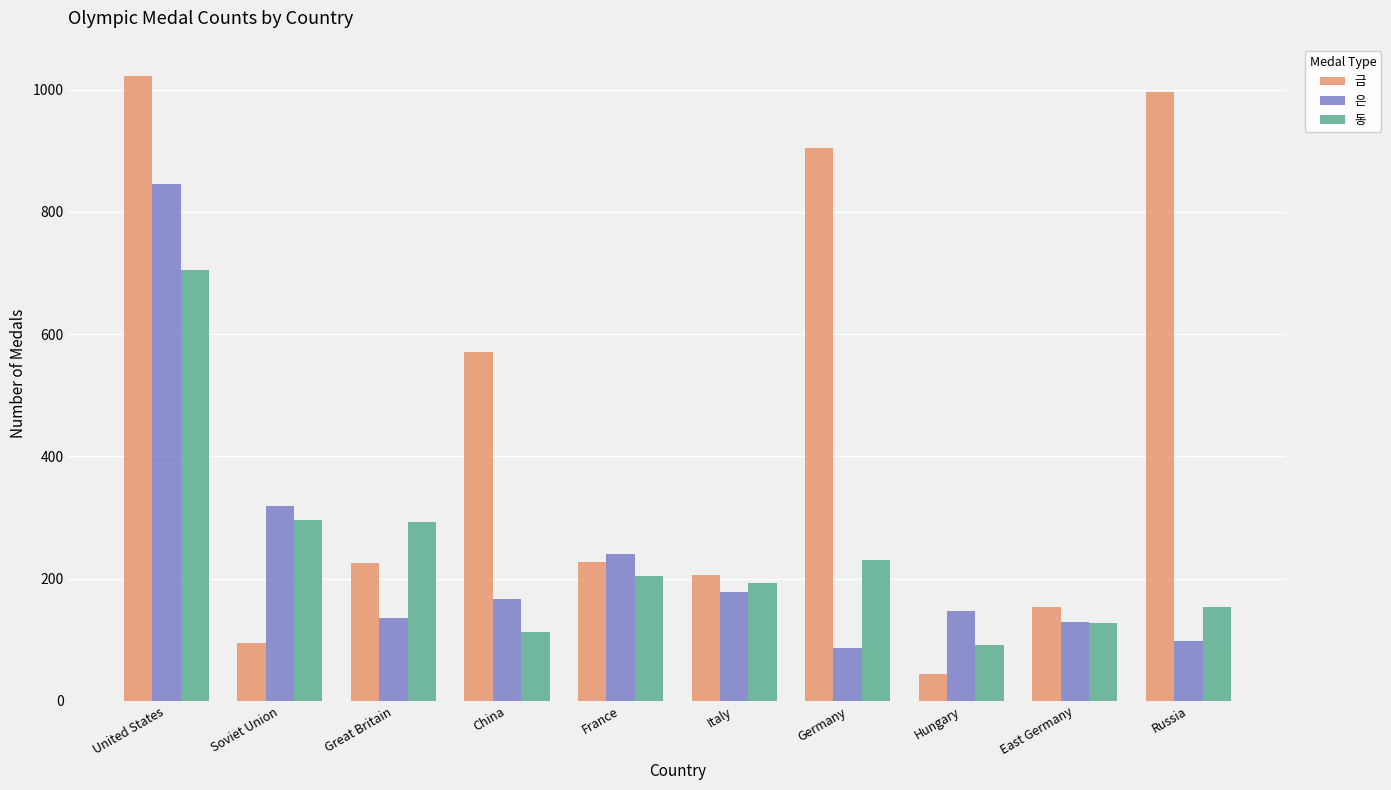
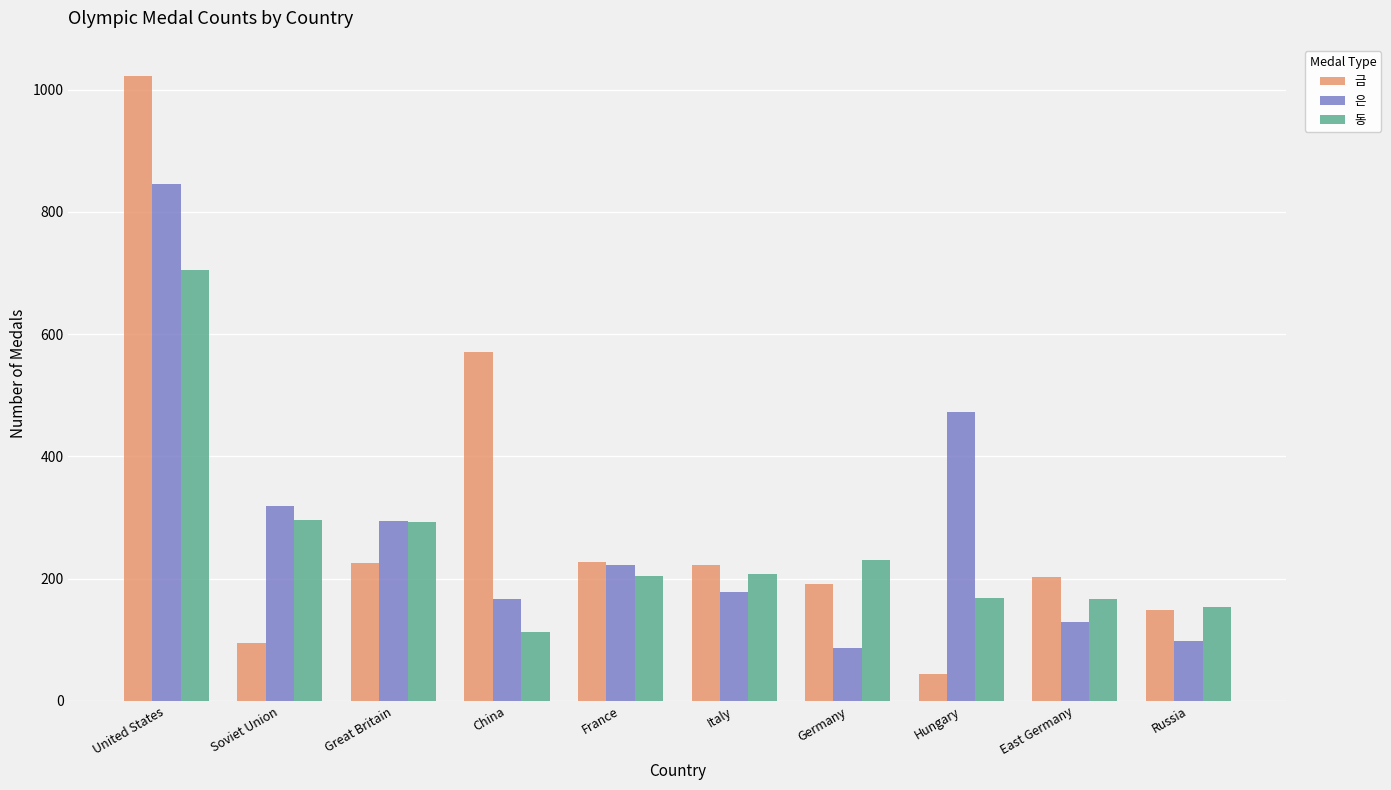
  {
    "금": {
      "United States": 1020,
      "Soviet Union": 100,
      "Great Britain": 230,
      "China": 570,
      "France": 230,
-     "Italy": 210,
-     "Germany": 910,
+     "Italy": 220,
+     "Germany": 190,
      "Hungary": 40,
-     "East Germany": 150,
-     "Russia": 1000
+     "East Germany": 200,
+     "Russia": 150
    },
    "은": {
      "United States": 850,
      "Soviet Union": 320,
-     "Great Britain": 140,
+     "Great Britain": 300,
      "China": 170,
-     "France": 240,
+     "France": 220,
      "Italy": 180,
      "Germany": 90,
-     "Hungary": 150,
+     "Hungary": 470,
      "East Germany": 130,
      "Russia": 100
    },
    "동": {
      "United States": 710,
      "Soviet Union": 300,
      "Great Britain": 290,
      "China": 110,
      "France": 210,
-     "Italy": 190,
+     "Italy": 210,
      "Germany": 230,
-     "Hungary": 90,
-     "East Germany": 130,
+     "Hungary": 170,
+     "East Germany": 170,
      "Russia": 150
    }
  }
